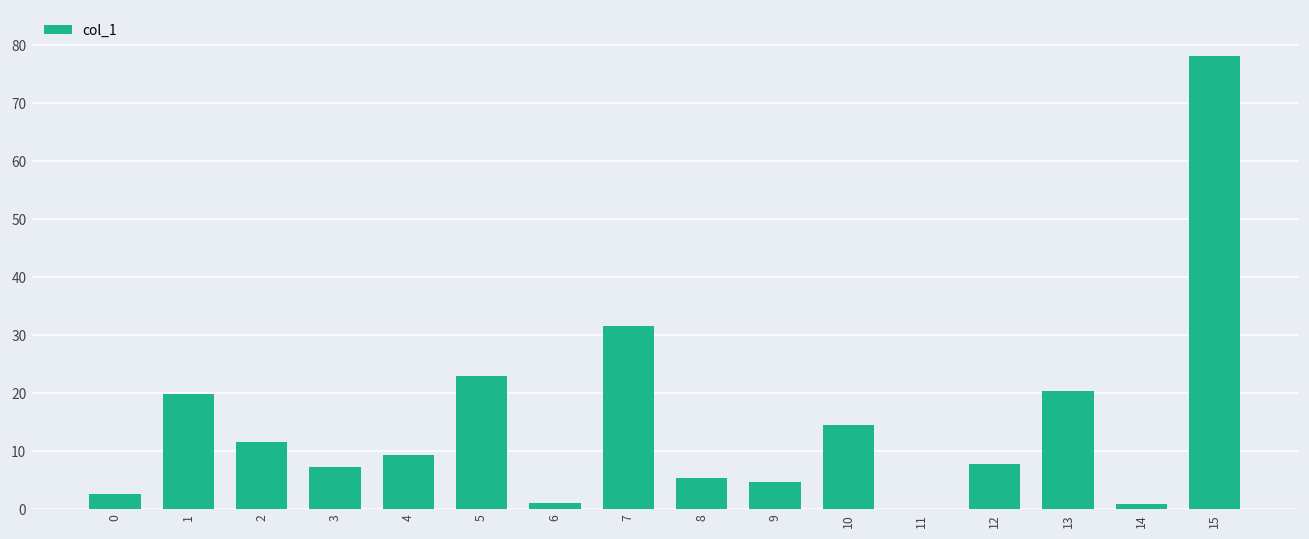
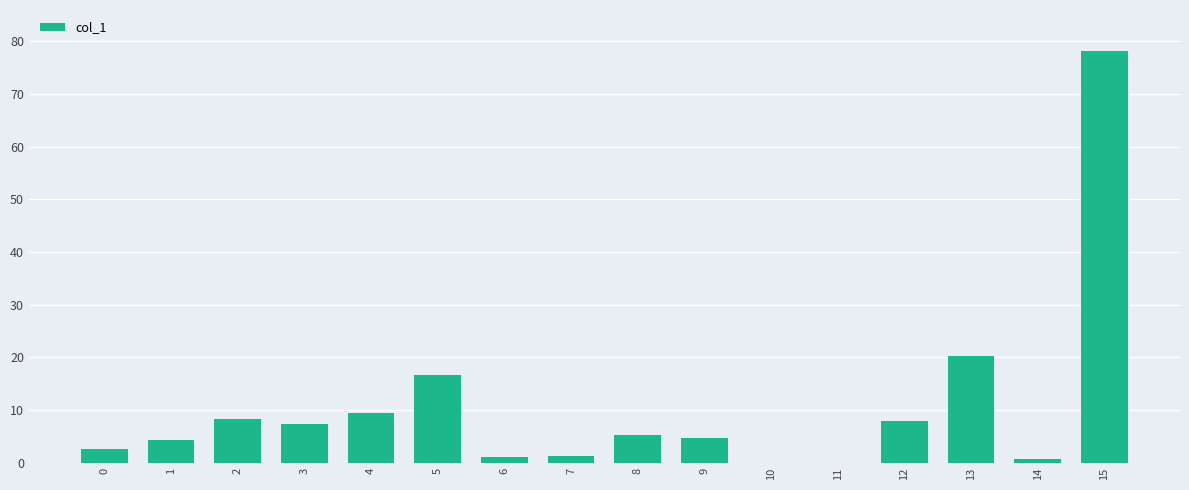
  {
    "0": 3,
-   "1": 20,
-   "2": 12,
+   "1": 4,
+   "2": 8,
    "3": 7,
    "4": 9,
-   "5": 23,
+   "5": 17,
    "6": 1,
-   "7": 32,
+   "7": 1,
    "8": 5,
    "9": 5,
-   "10": 14,
+   "10": 0,
    "12": 8,
    "13": 20,
    "14": 1,
    "15": 78
  }
